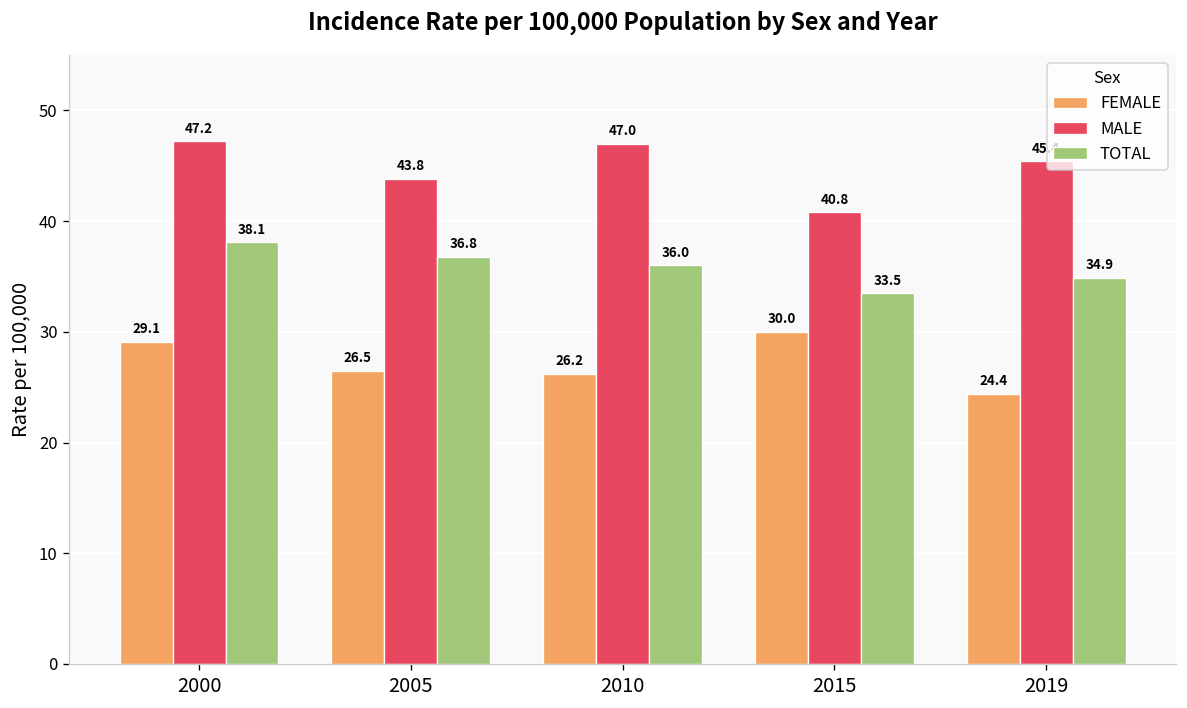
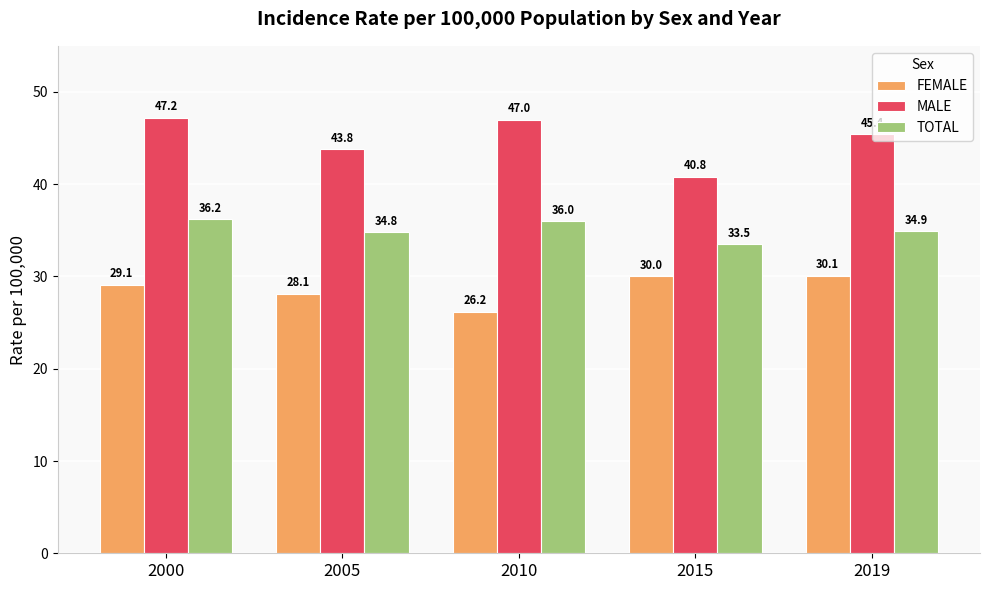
  {
    "FEMALE": {
      "2000": 29.1,
-     "2005": 26.5,
+     "2005": 28.1,
      "2010": 26.2,
      "2015": 30.0,
-     "2019": 24.4
+     "2019": 30.1
    },
    "MALE": {
      "2000": 47.2,
      "2005": 43.8,
      "2010": 47.0,
      "2015": 40.8
    },
    "TOTAL": {
-     "2000": 38.1,
-     "2005": 36.8,
+     "2000": 36.2,
+     "2005": 34.8,
      "2010": 36.0,
      "2015": 33.5,
      "2019": 34.9
    }
  }
